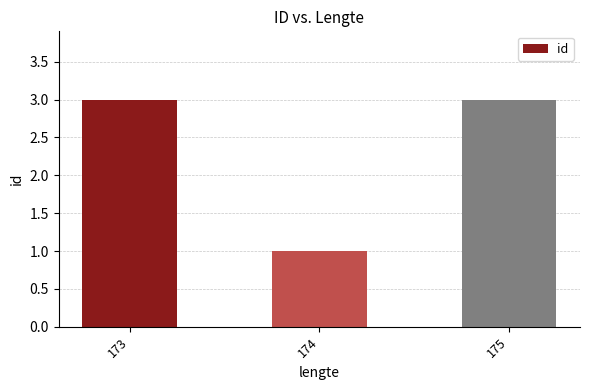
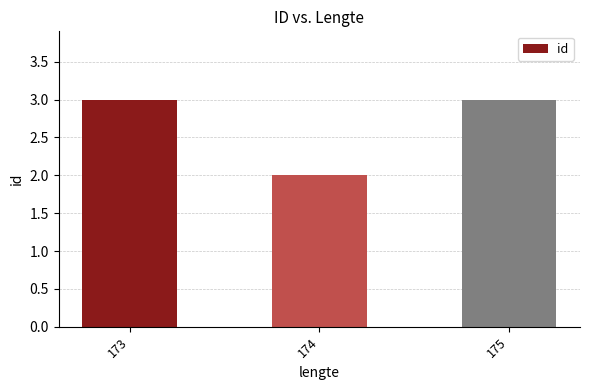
  {
    "173": 3,
-   "174": 1,
+   "174": 2,
    "175": 3
  }
